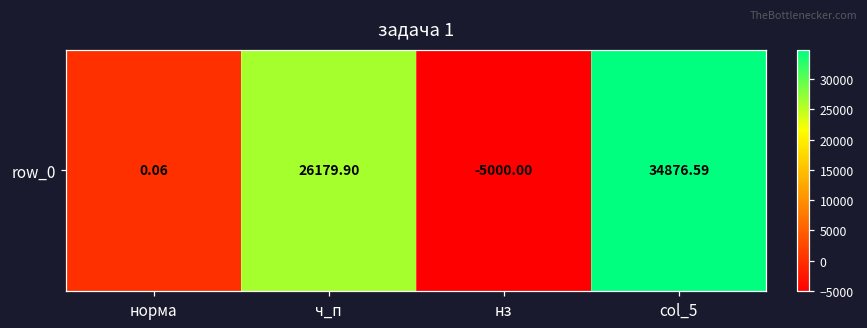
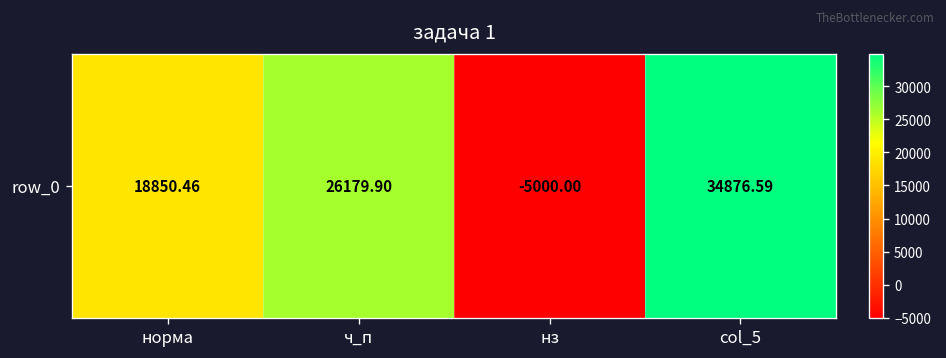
  {
    "row_0": {
-     "норма": 0.06,
+     "норма": 18850.46,
      "ч_п": 26179.90,
      "нз": -5000.00,
      "col_5": 34876.59
    }
  }
